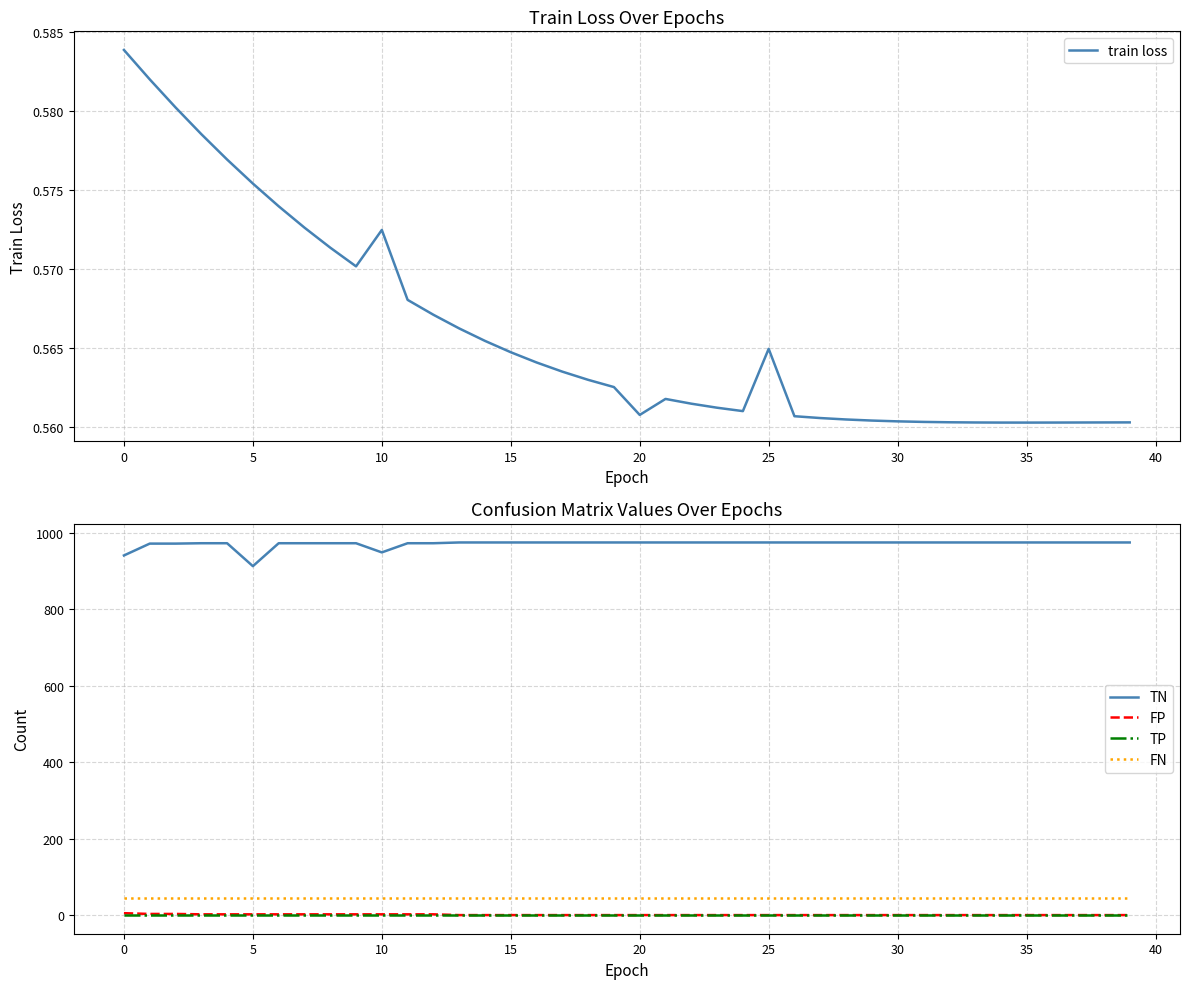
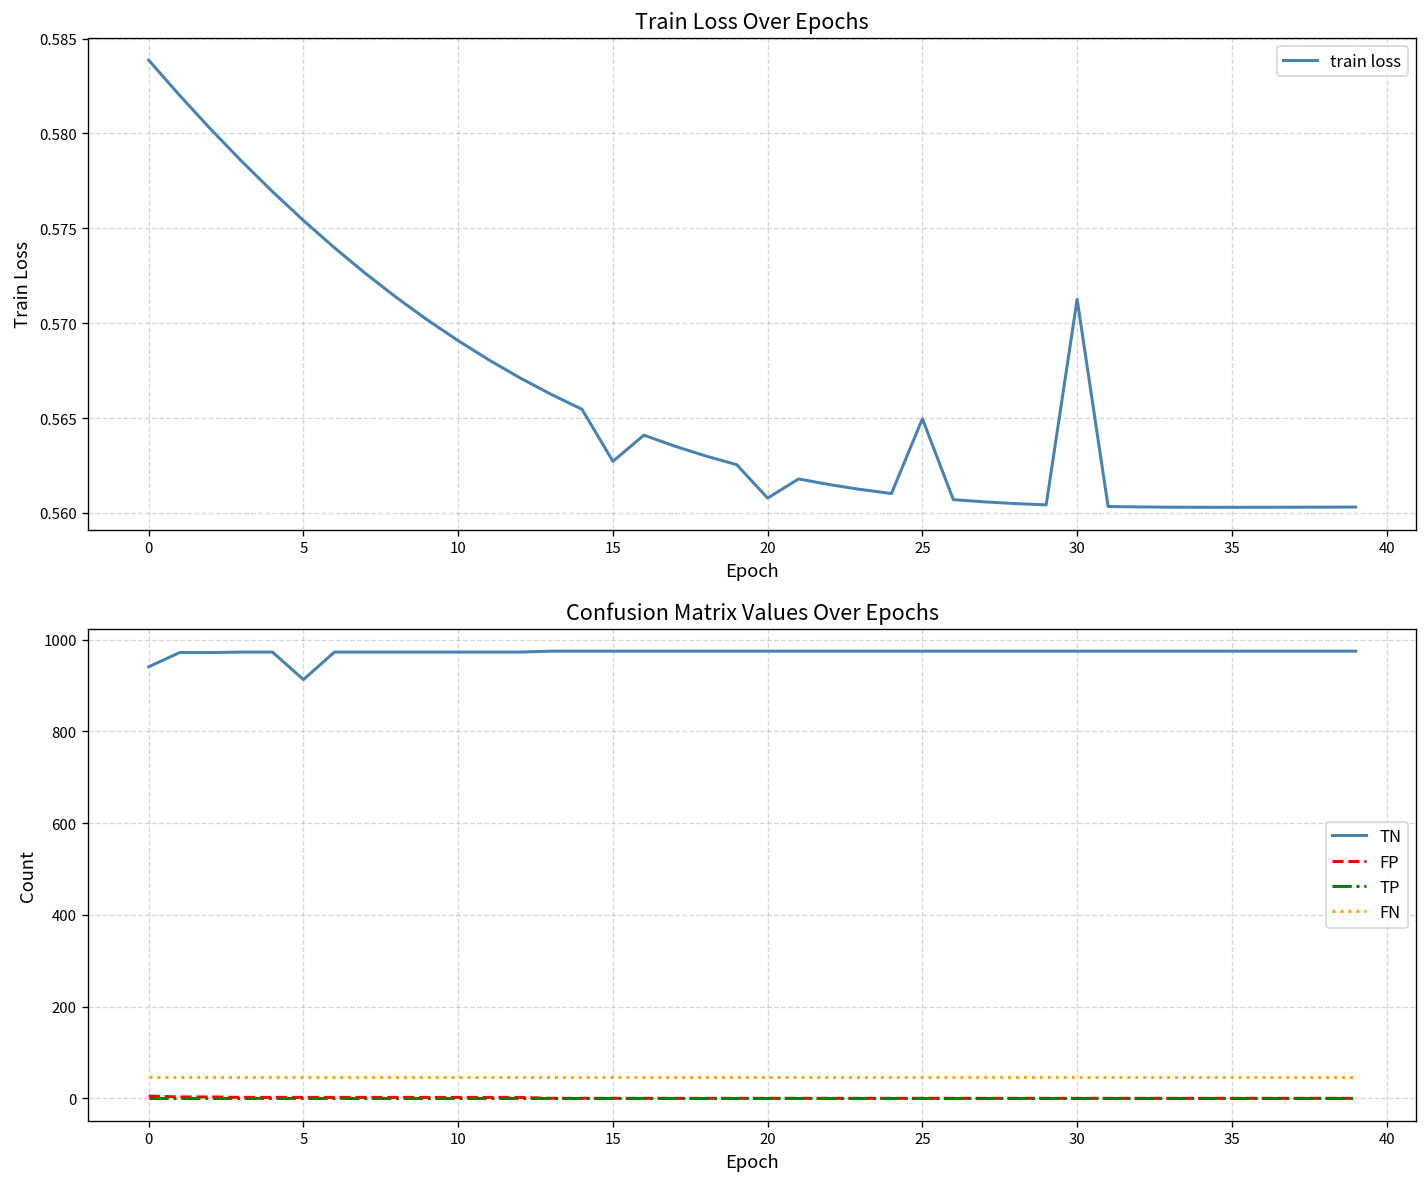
  {
    "Train Loss Over Epochs": {
      "0": 0.5839,
      "5": 0.5754,
-     "10": 0.5725,
-     "15": 0.5647,
+     "10": 0.5691,
+     "15": 0.5627,
      "20": 0.5608,
      "25": 0.5650,
-     "30": 0.5604,
+     "30": 0.5713,
      "35": 0.5603
    },
    "Confusion Matrix Values Over Epochs": {
      "TN": {
        "0": 940,
        "5": 910,
-       "10": 950,
+       "10": 970,
        "15": 980,
        "20": 980,
        "25": 980,
        "30": 980,
        "35": 980
      },
      "FN": {
        "0": 50,
        "5": 50,
        "10": 50,
        "15": 50,
        "20": 50,
        "25": 50,
        "30": 50,
        "35": 50
      }
    }
  }
